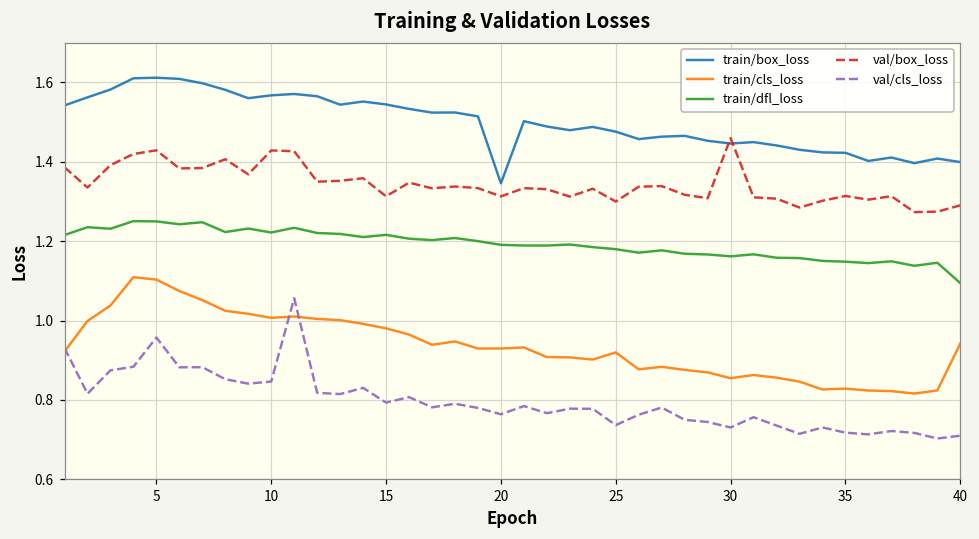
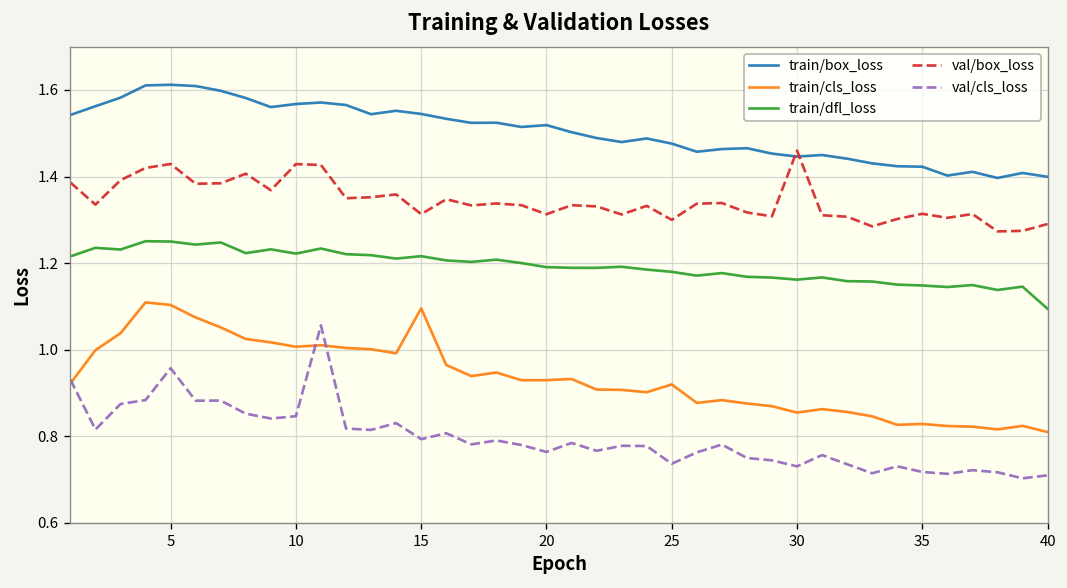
  {
    "train/box_loss": {
      "5": 1.61,
      "10": 1.57,
      "15": 1.54,
-     "20": 1.35,
+     "20": 1.52,
      "25": 1.48,
      "30": 1.45,
      "35": 1.42,
      "40": 1.40
    },
    "train/cls_loss": {
      "5": 1.10,
      "10": 1.01,
-     "15": 0.98,
+     "15": 1.10,
      "20": 0.93,
      "25": 0.92,
      "30": 0.85,
      "35": 0.83,
-     "40": 0.94
+     "40": 0.81
    },
    "train/dfl_loss": {
      "5": 1.25,
      "10": 1.22,
      "15": 1.22,
      "20": 1.19,
      "25": 1.18,
      "30": 1.16,
      "35": 1.15,
      "40": 1.09
    },
    "val/box_loss": {
      "5": 1.43,
      "10": 1.43,
      "15": 1.31,
      "20": 1.31,
      "25": 1.30,
      "30": 1.46,
      "35": 1.31,
      "40": 1.29
    },
    "val/cls_loss": {
      "5": 0.96,
      "10": 0.85,
      "15": 0.79,
      "20": 0.76,
      "25": 0.74,
      "30": 0.73,
      "35": 0.72,
      "40": 0.71
    }
  }
